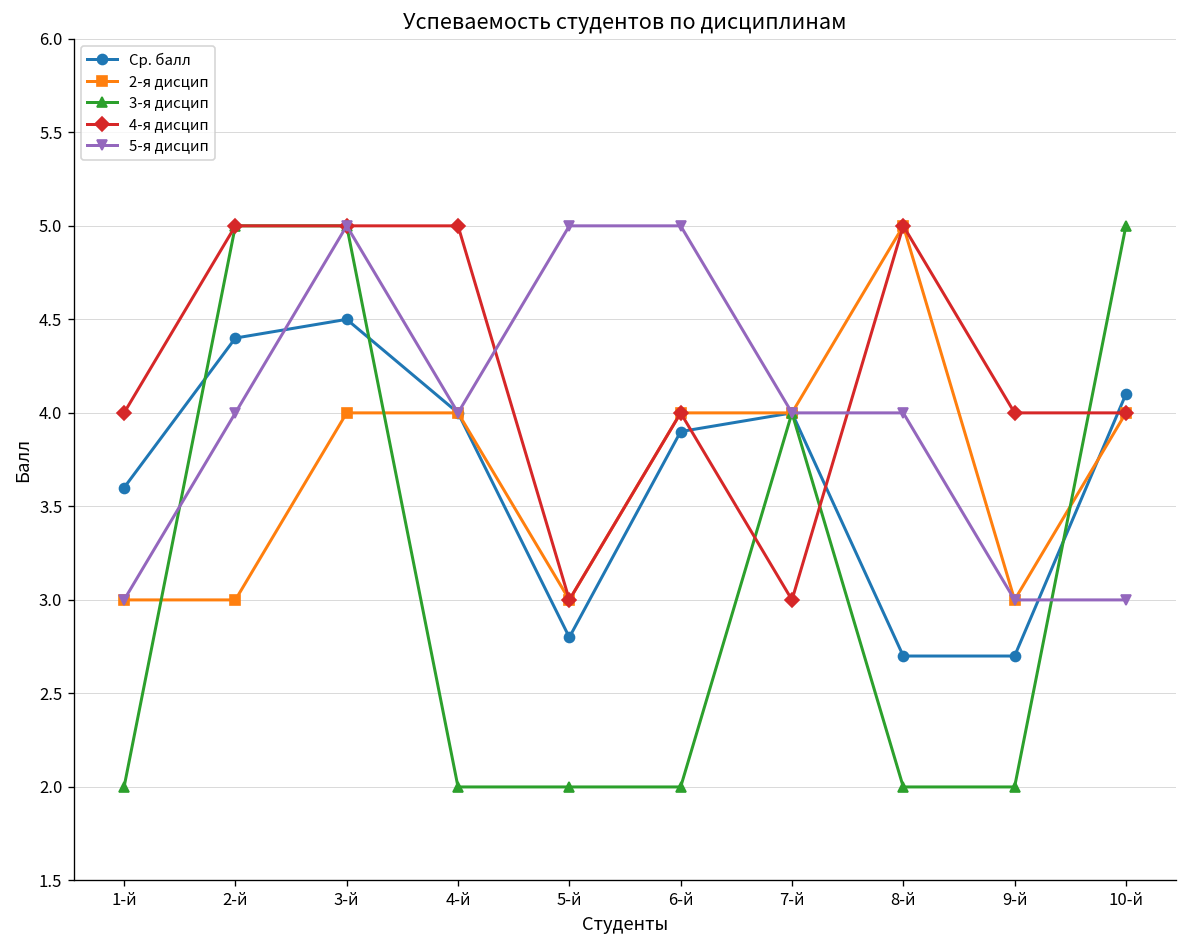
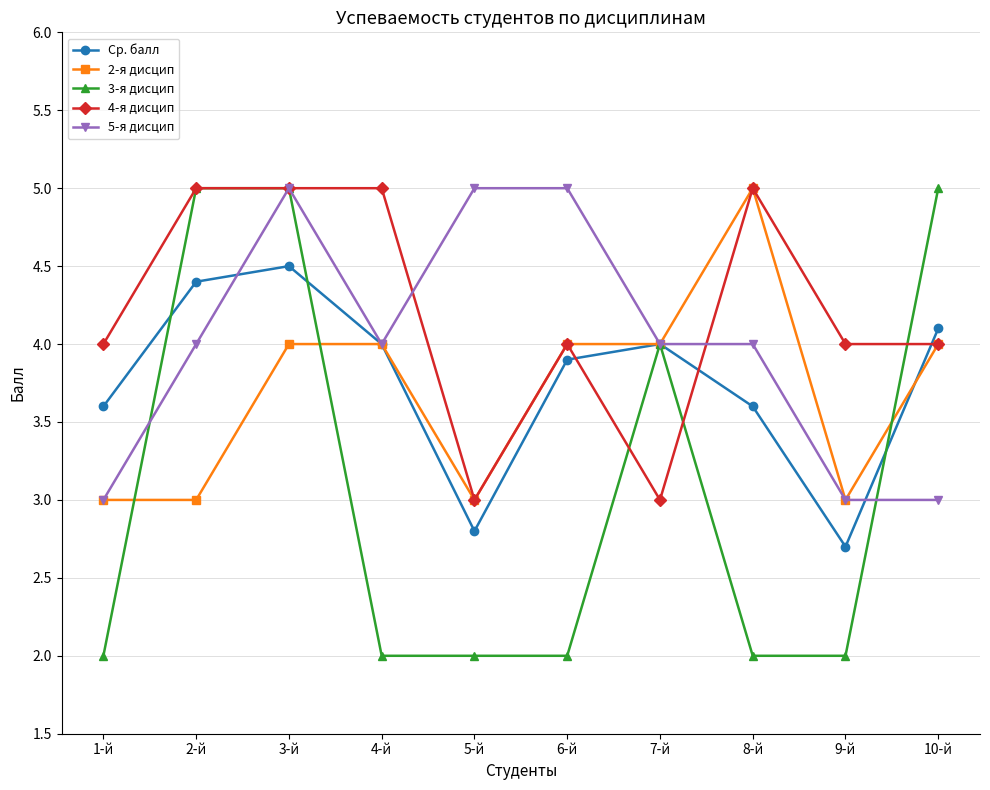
  {
    "Ср. балл": {
      "1-й": 3.6,
      "2-й": 4.4,
      "3-й": 4.5,
      "5-й": 2.8,
      "6-й": 3.9,
-     "8-й": 2.7,
+     "8-й": 3.6,
      "9-й": 2.7,
      "10-й": 4.1
    },
    "2-я дисцип": {
      "2-й": 3.0,
      "3-й": 4.0
    },
    "3-я дисцип": {
      "1-й": 2.0,
      "4-й": 2.0,
      "5-й": 2.0,
      "6-й": 2.0,
      "8-й": 2.0,
      "9-й": 2.0,
      "10-й": 5.0
    },
    "4-я дисцип": {
      "1-й": 4.0,
      "4-й": 5.0,
      "7-й": 3.0,
      "9-й": 4.0
    },
    "5-я дисцип": {
      "2-й": 4.0,
      "5-й": 5.0,
      "6-й": 5.0,
      "8-й": 4.0,
      "10-й": 3.0
    }
  }
